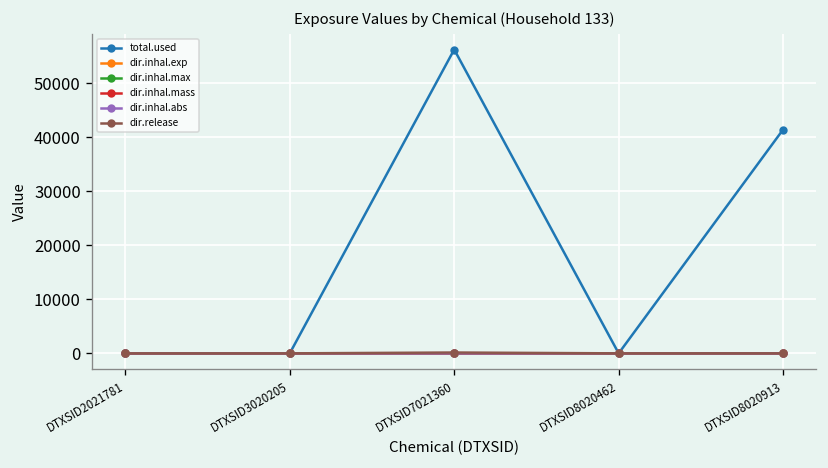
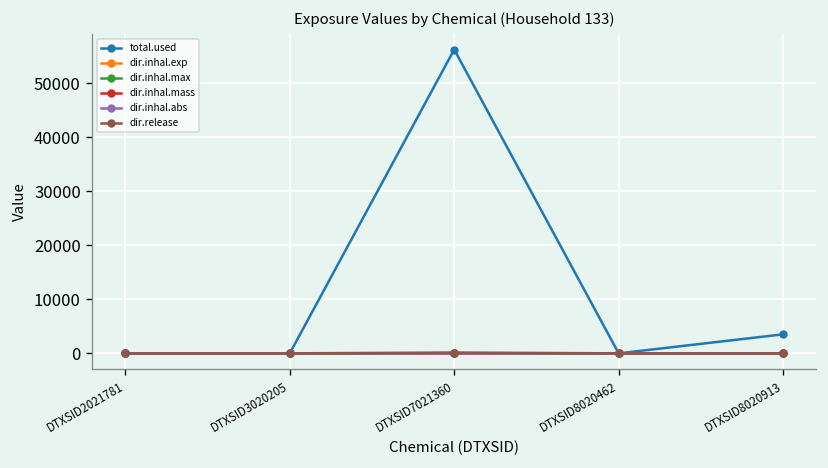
  {
    "total.used": {
      "DTXSID7021360": 56000,
-     "DTXSID8020913": 41000
+     "DTXSID8020913": 4000
    },
    "dir.release": {
      "DTXSID7021360": 0,
      "DTXSID8020913": 0
    }
  }
